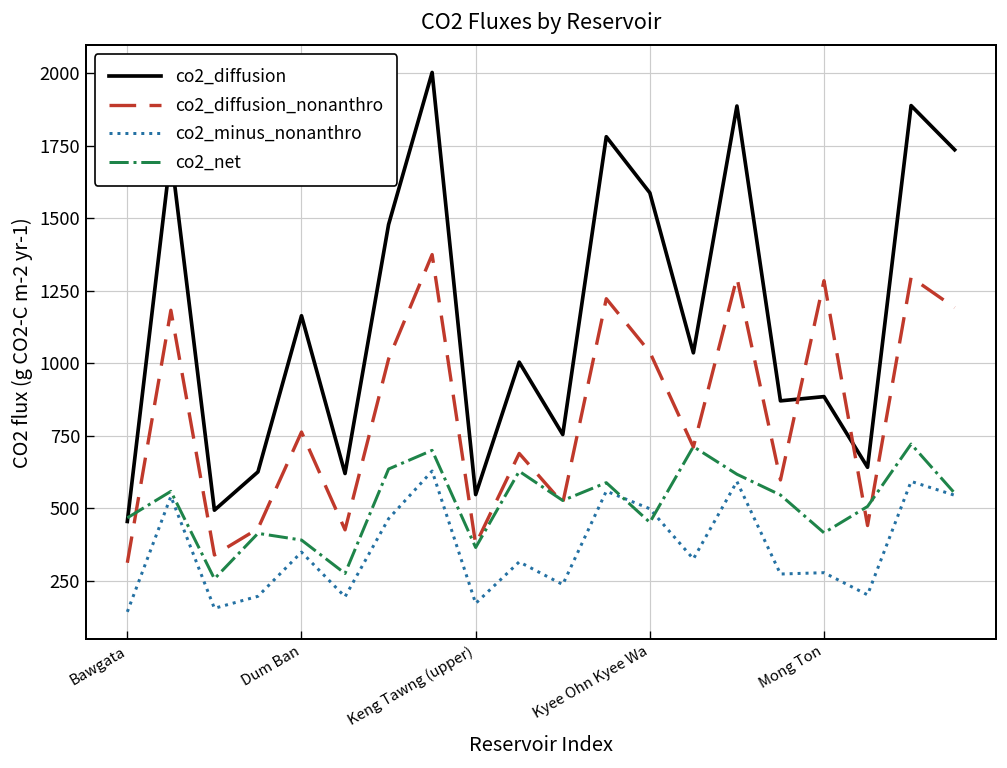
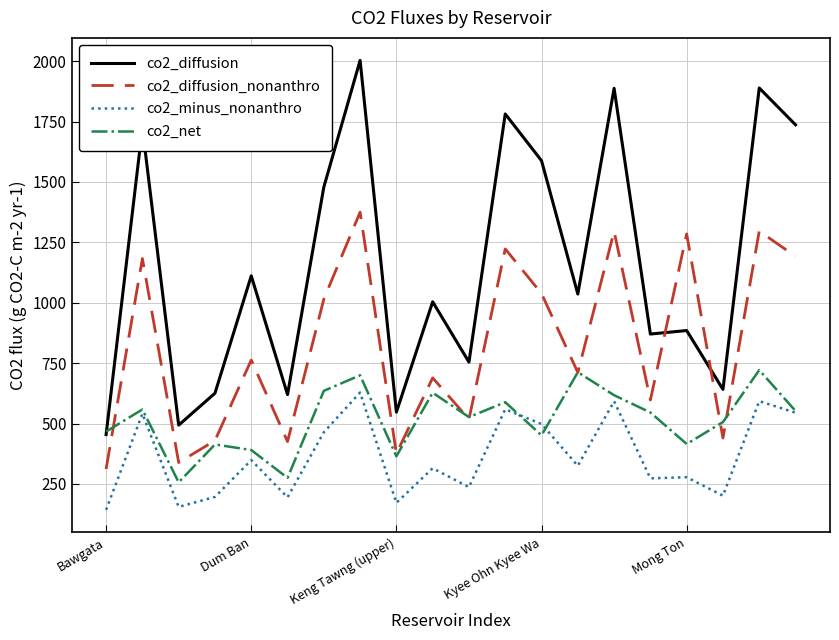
  {
    "co2_diffusion": {
      "Bawgata": 450,
-     "Dum Ban": 1160,
+     "Dum Ban": 1110,
      "Keng Tawng (upper)": 550,
      "Kyee Ohn Kyee Wa": 1590,
      "Mong Ton": 890
    },
    "co2_diffusion_nonanthro": {
      "Bawgata": 310,
      "Dum Ban": 760,
      "Keng Tawng (upper)": 380,
      "Kyee Ohn Kyee Wa": 1040,
      "Mong Ton": 1290
    },
    "co2_minus_nonanthro": {
      "Bawgata": 140,
      "Dum Ban": 350,
      "Keng Tawng (upper)": 170,
      "Kyee Ohn Kyee Wa": 500,
      "Mong Ton": 280
    },
    "co2_net": {
      "Bawgata": 470,
      "Dum Ban": 390,
      "Keng Tawng (upper)": 360,
      "Kyee Ohn Kyee Wa": 450,
      "Mong Ton": 420
    }
  }
